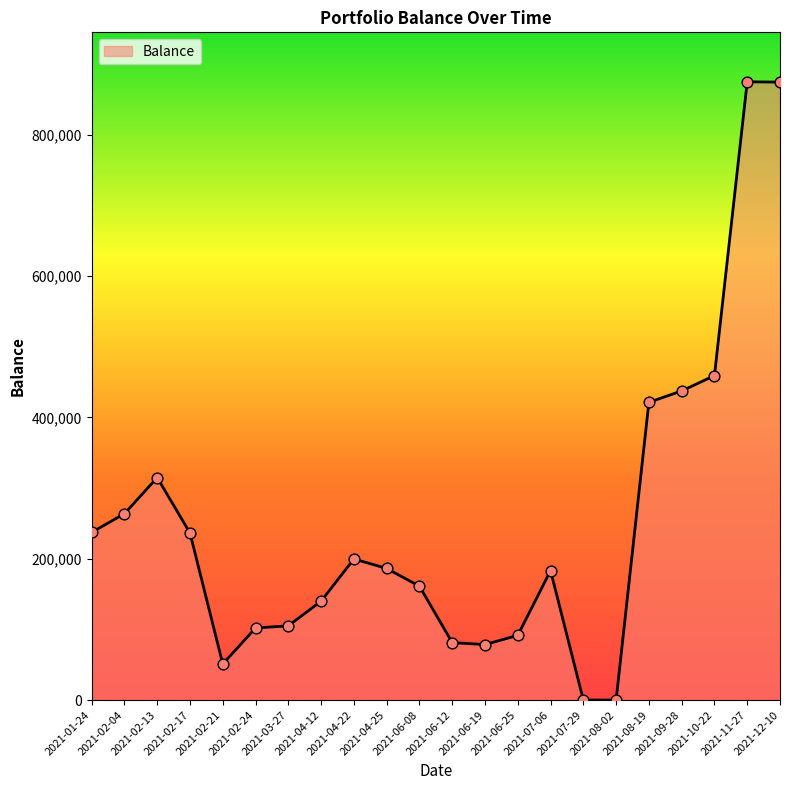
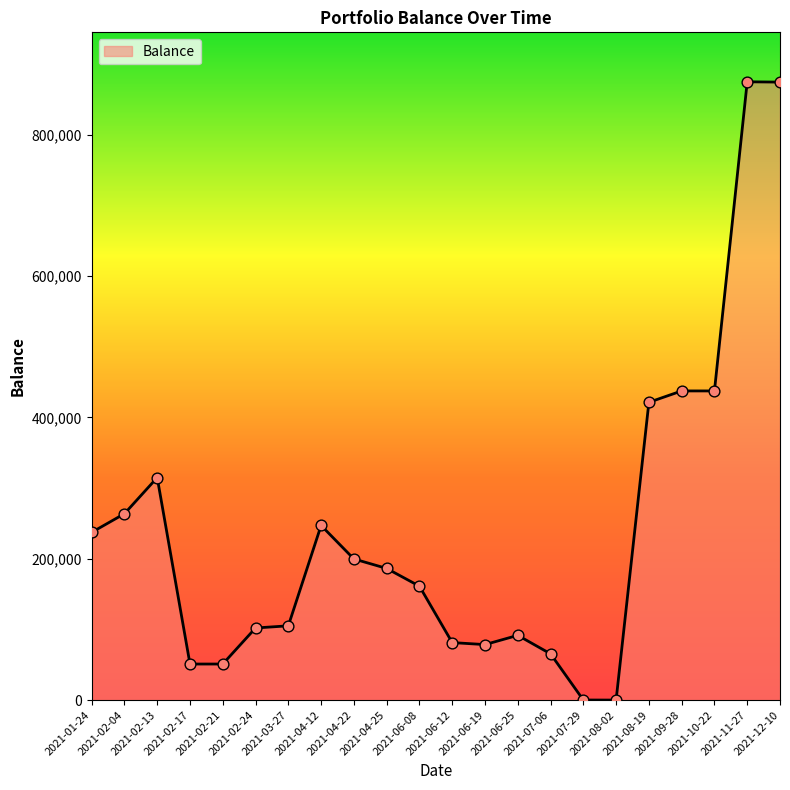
  {
    "2021-01-24": "240,000",
    "2021-02-04": "260,000",
    "2021-02-13": "310,000",
-   "2021-02-17": "240,000",
+   "2021-02-17": "50,000",
    "2021-02-21": "50,000",
    "2021-02-24": "100,000",
    "2021-03-27": "110,000",
-   "2021-04-12": "140,000",
+   "2021-04-12": "250,000",
    "2021-04-22": "200,000",
    "2021-04-25": "190,000",
    "2021-06-08": "160,000",
    "2021-06-12": "80,000",
    "2021-06-19": "80,000",
    "2021-06-25": "90,000",
-   "2021-07-06": "180,000",
+   "2021-07-06": "70,000",
    "2021-07-29": "0",
    "2021-08-02": "0",
    "2021-08-19": "420,000",
    "2021-09-28": "440,000",
-   "2021-10-22": "460,000",
+   "2021-10-22": "440,000",
    "2021-11-27": "880,000",
    "2021-12-10": "870,000"
  }
